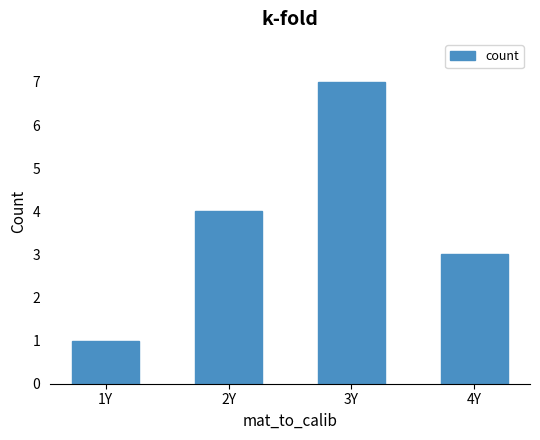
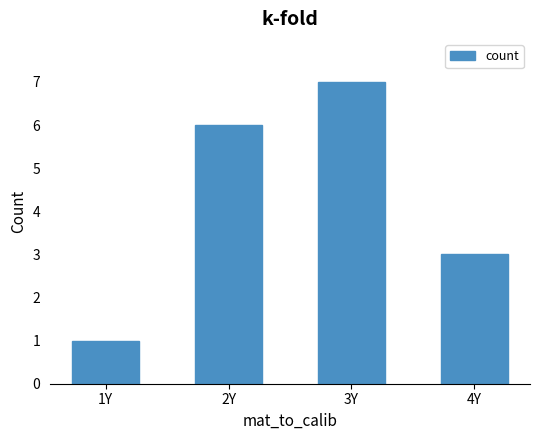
  {
    "1Y": 1,
-   "2Y": 4,
+   "2Y": 6,
    "3Y": 7,
    "4Y": 3
  }
